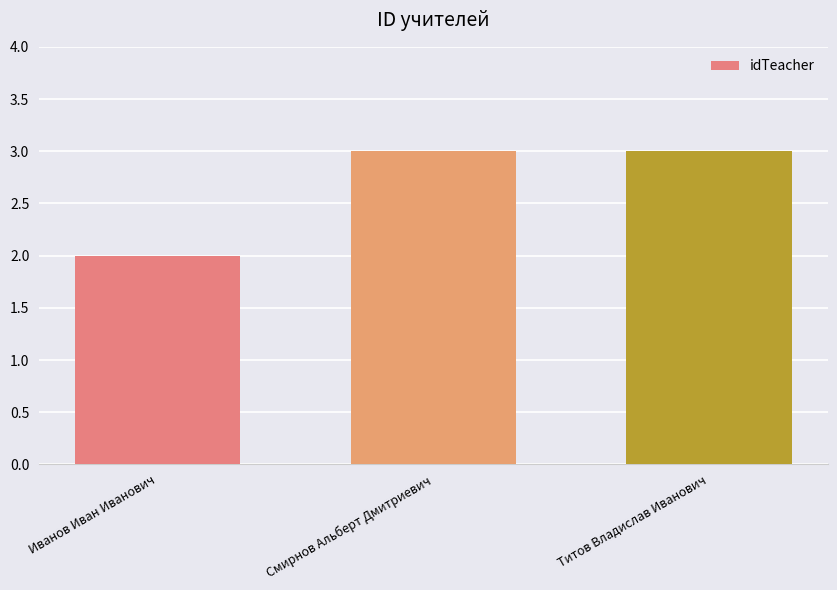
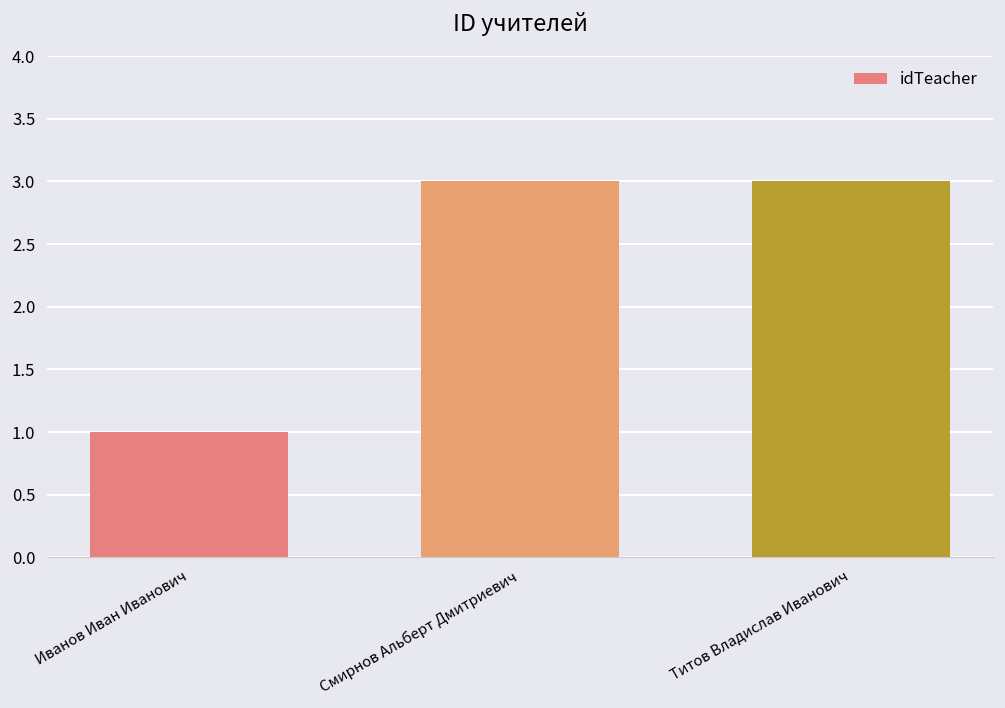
  {
-   "Иванов Иван Иванович": 2,
+   "Иванов Иван Иванович": 1,
    "Смирнов Альберт Дмитриевич": 3,
    "Титов Владислав Иванович": 3
  }
